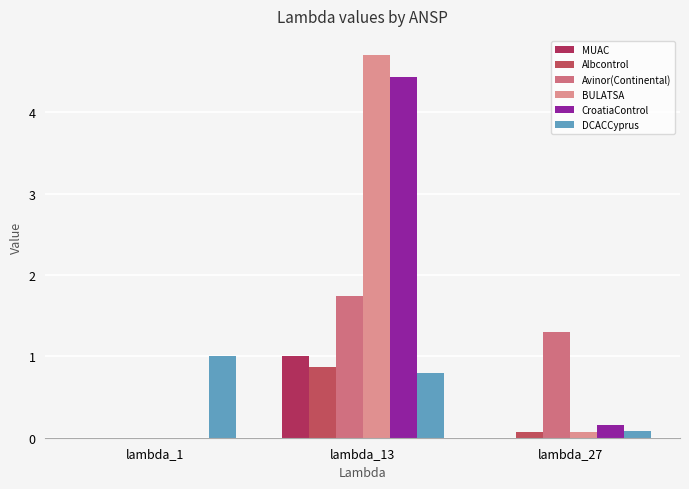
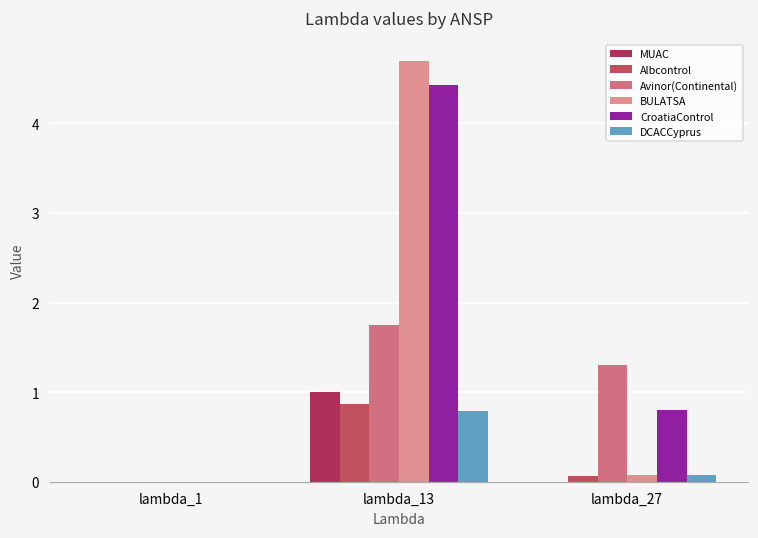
  {
    "CroatiaControl": {
      "lambda_1": 0.0,
      "lambda_13": 4.4,
-     "lambda_27": 0.2
+     "lambda_27": 0.8
    },
    "DCACCyprus": {
-     "lambda_1": 1,
+     "lambda_1": 0,
      "lambda_13": 0.8,
      "lambda_27": 0.1
    }
  }
